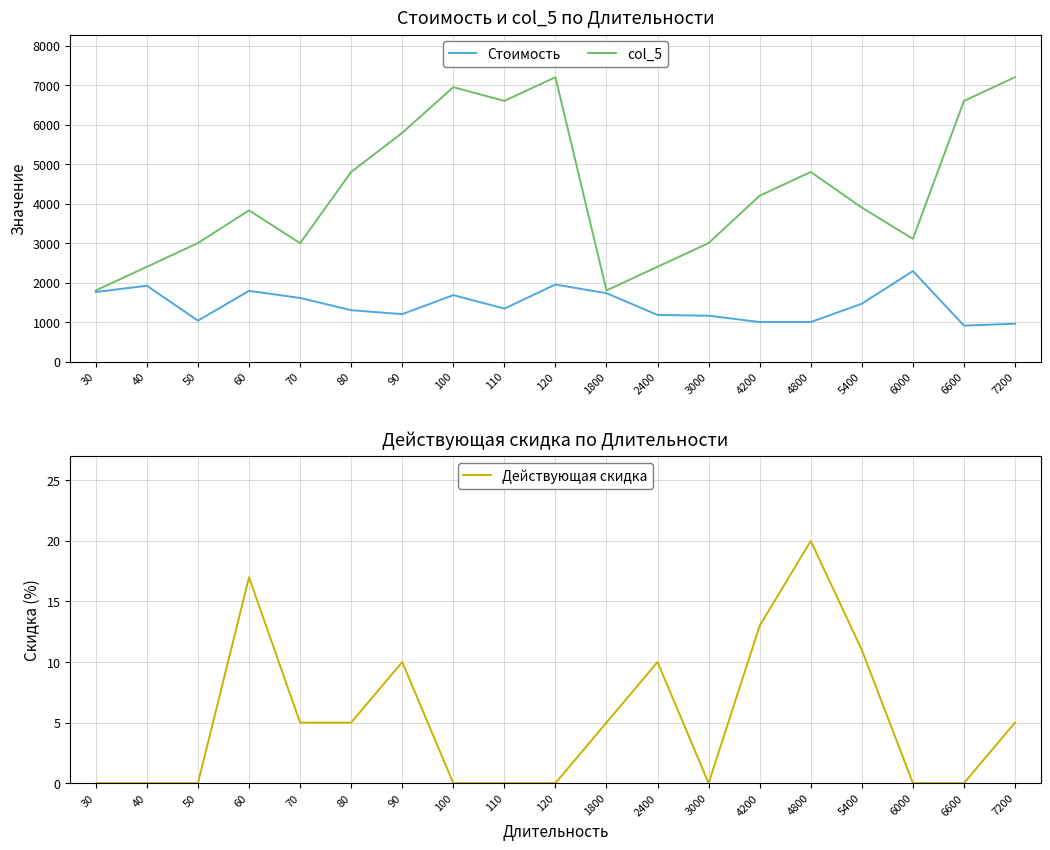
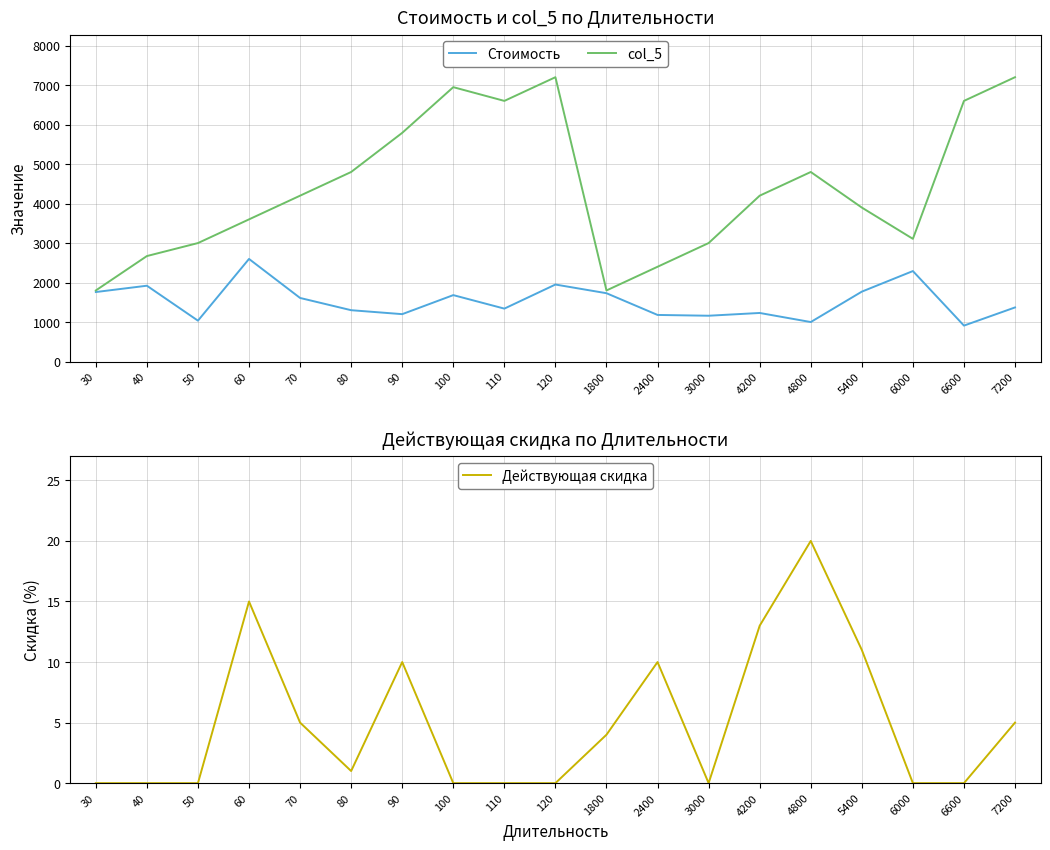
  {
    "Стоимость и col_5 по Длительности": {
      "Стоимость": {
        "40": 1900,
        "50": 1000,
-       "60": 1800,
+       "60": 2600,
        "70": 1600,
        "80": 1300,
        "90": 1200,
        "100": 1700,
        "110": 1300,
        "120": 2000,
        "1800": 1700,
        "2400": 1200,
        "3000": 1200,
-       "4200": 1000,
+       "4200": 1200,
        "4800": 1000,
-       "5400": 1500,
+       "5400": 1800,
        "6000": 2300,
        "6600": 900,
-       "7200": 1000
+       "7200": 1400
      },
      "col_5": {
-       "40": 2400,
+       "40": 2700,
        "50": 3000,
-       "60": 3800,
-       "70": 3000,
+       "60": 3600,
+       "70": 4200,
        "80": 4800,
        "90": 5800,
        "100": 6900,
        "110": 6600,
        "120": 7200,
        "1800": 1800,
        "2400": 2400,
        "3000": 3000,
        "4200": 4200,
        "4800": 4800,
        "5400": 3900,
        "6000": 3100,
        "6600": 6600,
        "7200": 7200
      }
    },
    "Действующая скидка по Длительности": {
      "30": 0,
      "40": 0,
      "50": 0,
-     "60": 17,
+     "60": 15,
      "70": 5,
-     "80": 5,
+     "80": 1,
      "90": 10,
      "100": 0,
      "110": 0,
      "120": 0,
-     "1800": 5,
+     "1800": 4,
      "2400": 10,
      "3000": 0,
      "4200": 13,
      "4800": 20,
      "5400": 11,
      "6000": 0,
      "6600": 0,
      "7200": 5
    }
  }
